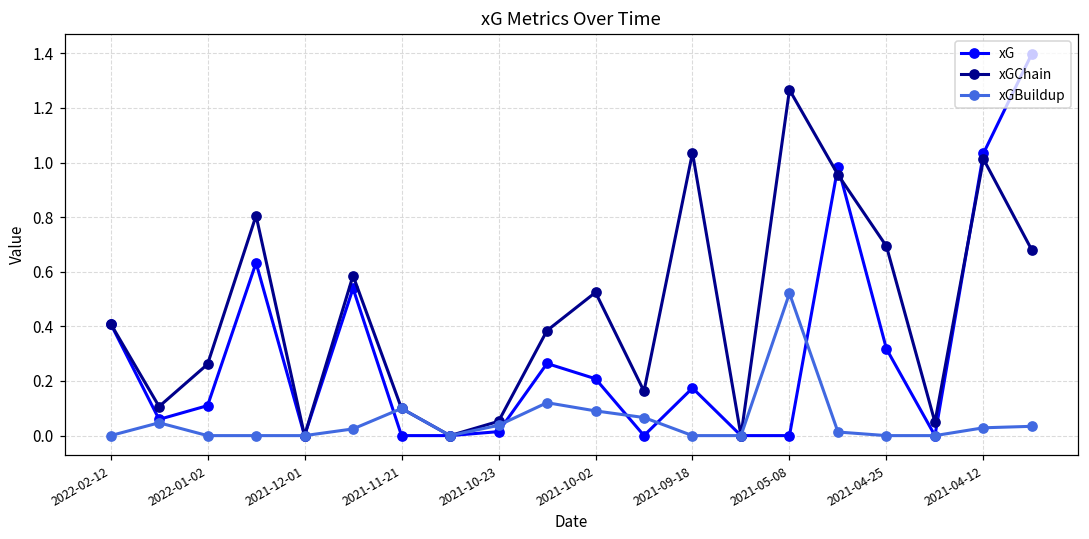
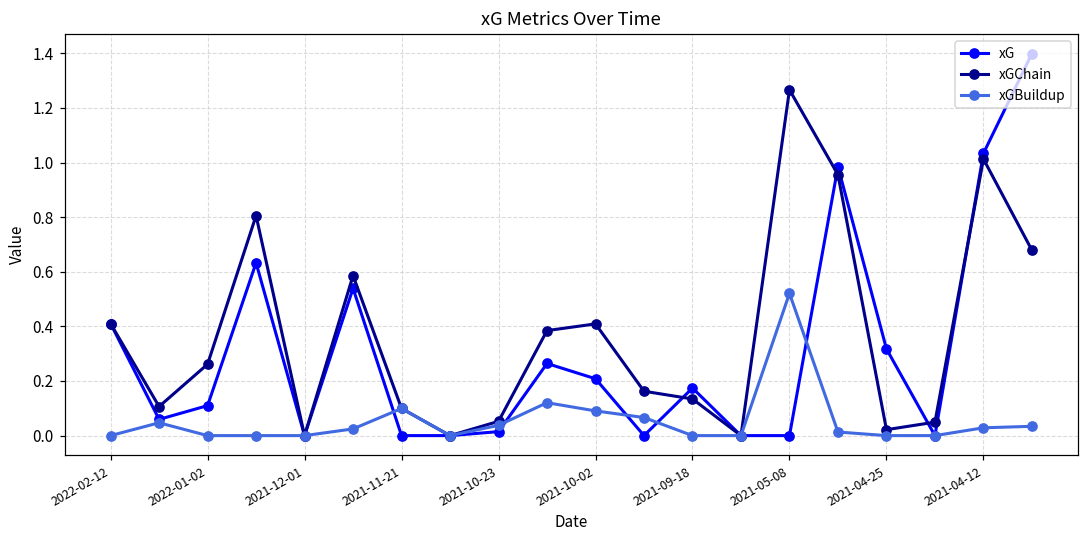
  {
    "xG": {
      "2022-01-02": 0.11,
      "2021-11-21": 0.00,
      "2021-10-23": 0.01,
      "2021-10-02": 0.21,
      "2021-09-18": 0.17,
      "2021-05-08": 0.00,
      "2021-04-25": 0.32,
      "2021-04-12": 1.03
    },
    "xGChain": {
      "2022-01-02": 0.26,
      "2021-10-23": 0.05,
-     "2021-10-02": 0.52,
-     "2021-09-18": 1.04,
+     "2021-10-02": 0.41,
+     "2021-09-18": 0.13,
      "2021-05-08": 1.27,
-     "2021-04-25": 0.69,
+     "2021-04-25": 0.02,
      "2021-04-12": 1.01
    },
    "xGBuildup": {
      "2022-02-12": 0.00,
      "2022-01-02": 0.00,
      "2021-10-23": 0.04,
      "2021-10-02": 0.09,
      "2021-09-18": 0.00,
      "2021-05-08": 0.52,
      "2021-04-25": 0.00,
      "2021-04-12": 0.03
    }
  }
